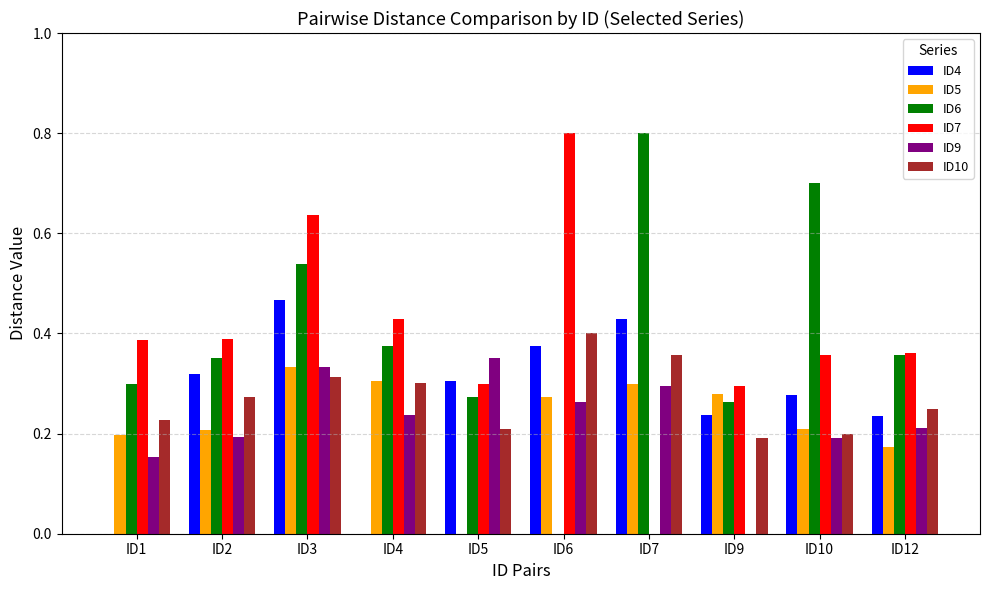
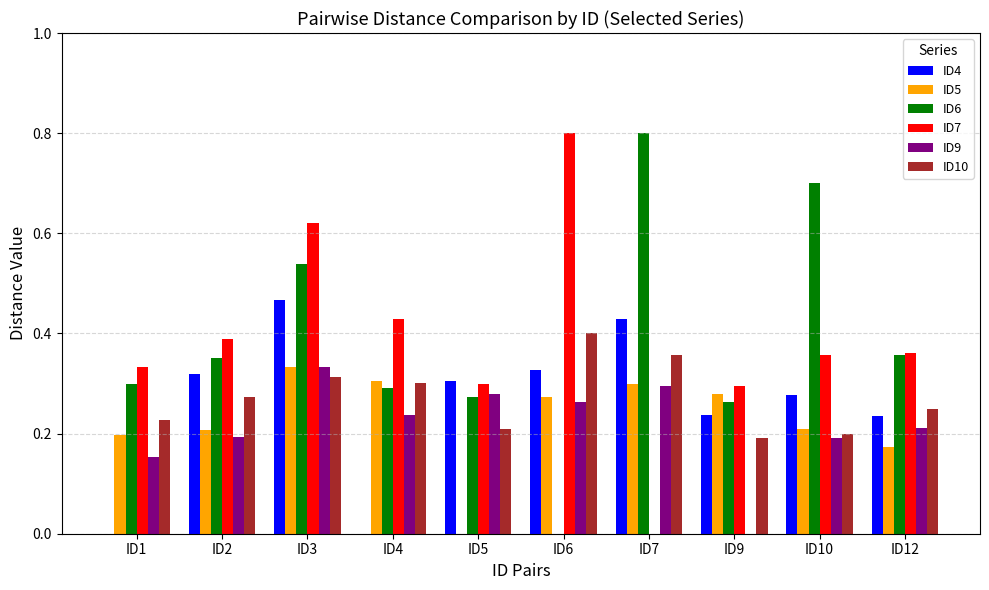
  {
    "ID4": {
      "ID1": 0.00,
      "ID2": 0.32,
      "ID3": 0.47,
      "ID4": 0.00,
      "ID5": 0.30,
-     "ID6": 0.38,
+     "ID6": 0.33,
      "ID7": 0.43,
      "ID9": 0.24,
      "ID10": 0.28,
      "ID12": 0.24
    },
    "ID5": {
      "ID1": 0.20,
      "ID2": 0.21,
      "ID3": 0.33,
      "ID4": 0.30,
      "ID5": 0.00,
      "ID6": 0.27,
      "ID7": 0.30,
      "ID9": 0.28,
      "ID10": 0.21,
      "ID12": 0.17
    },
    "ID6": {
      "ID1": 0.30,
      "ID2": 0.35,
      "ID3": 0.54,
-     "ID4": 0.38,
+     "ID4": 0.29,
      "ID5": 0.27,
      "ID6": 0.00,
      "ID7": 0.80,
      "ID9": 0.26,
      "ID10": 0.70,
      "ID12": 0.36
    },
    "ID7": {
-     "ID1": 0.39,
+     "ID1": 0.33,
      "ID2": 0.39,
-     "ID3": 0.64,
+     "ID3": 0.62,
      "ID4": 0.43,
      "ID5": 0.30,
      "ID6": 0.80,
      "ID7": 0.00,
      "ID9": 0.29,
      "ID10": 0.36,
      "ID12": 0.36
    },
    "ID9": {
      "ID1": 0.15,
      "ID2": 0.19,
      "ID3": 0.33,
      "ID4": 0.24,
-     "ID5": 0.35,
+     "ID5": 0.28,
      "ID6": 0.26,
      "ID7": 0.29,
      "ID9": 0.00,
      "ID10": 0.19,
      "ID12": 0.21
    },
    "ID10": {
      "ID1": 0.23,
      "ID2": 0.27,
      "ID3": 0.31,
      "ID4": 0.30,
      "ID5": 0.21,
      "ID6": 0.40,
      "ID7": 0.36,
      "ID9": 0.19,
      "ID10": 0.20,
      "ID12": 0.25
    }
  }
